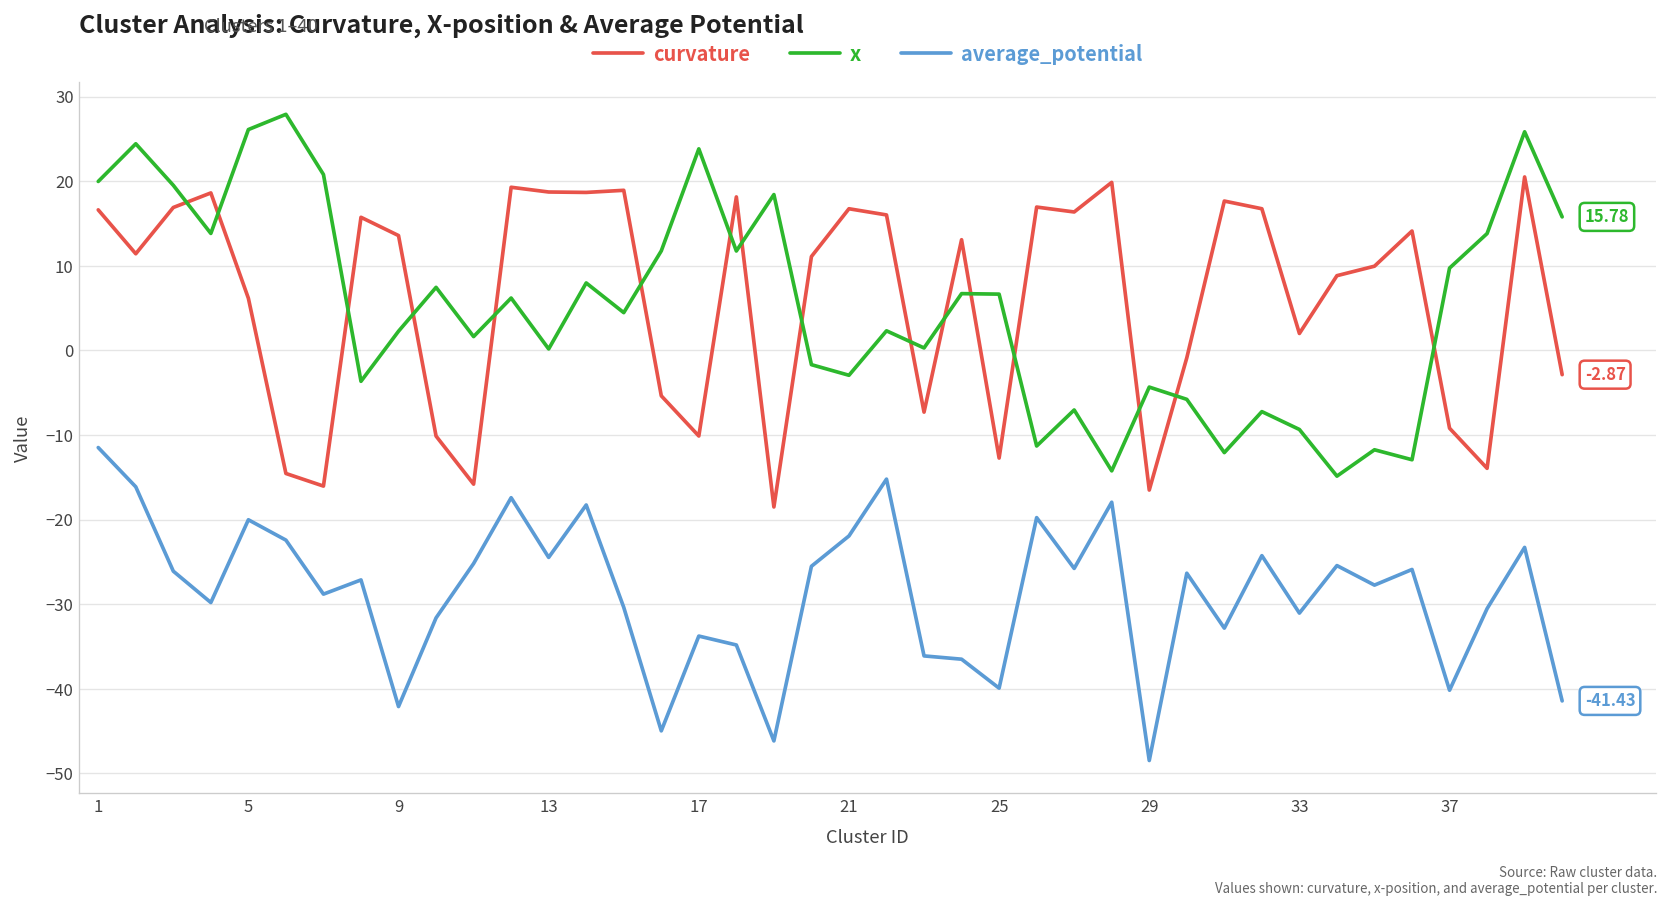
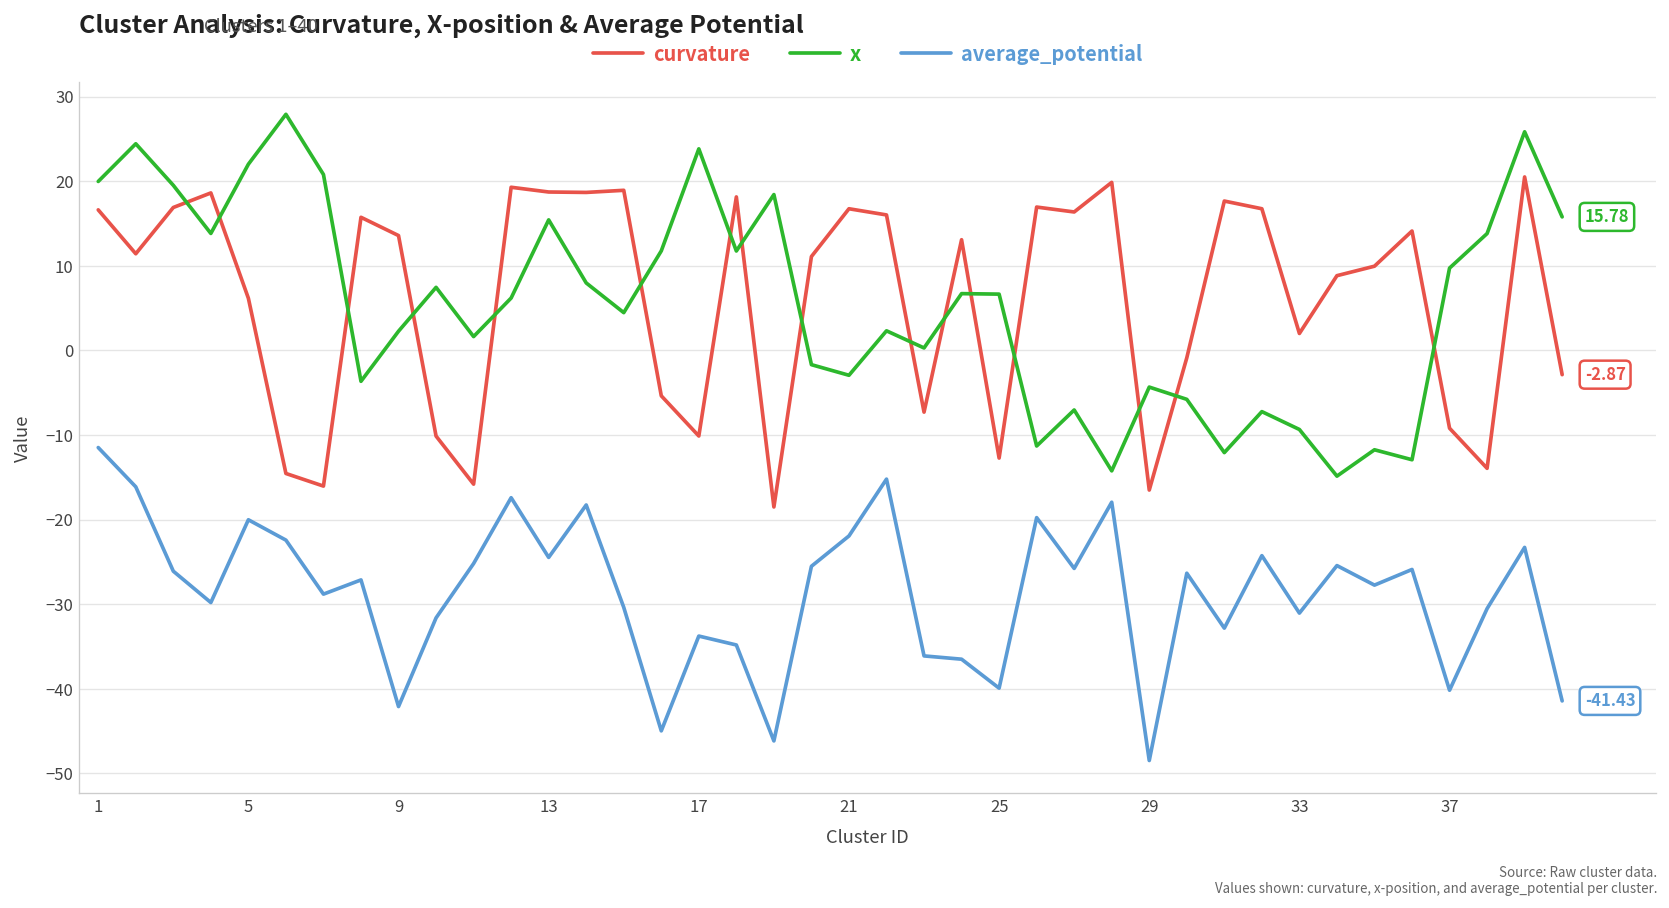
  {
    "curvature": {
      "1": 17,
      "5": 6,
      "9": 14,
      "13": 19,
      "17": -10,
      "21": 17,
      "25": -13,
      "29": -17,
      "33": 2,
      "37": -9
    },
    "x": {
      "1": 20,
-     "5": 26,
+     "5": 22,
      "9": 2,
-     "13": 0,
+     "13": 15,
      "17": 24,
      "21": -3,
      "25": 7,
      "29": -4,
      "33": -9,
      "37": 10
    },
    "average_potential": {
      "1": -11,
      "5": -20,
      "9": -42,
      "13": -24,
      "17": -34,
      "21": -22,
      "25": -40,
      "29": -48,
      "33": -31,
      "37": -40
    }
  }
